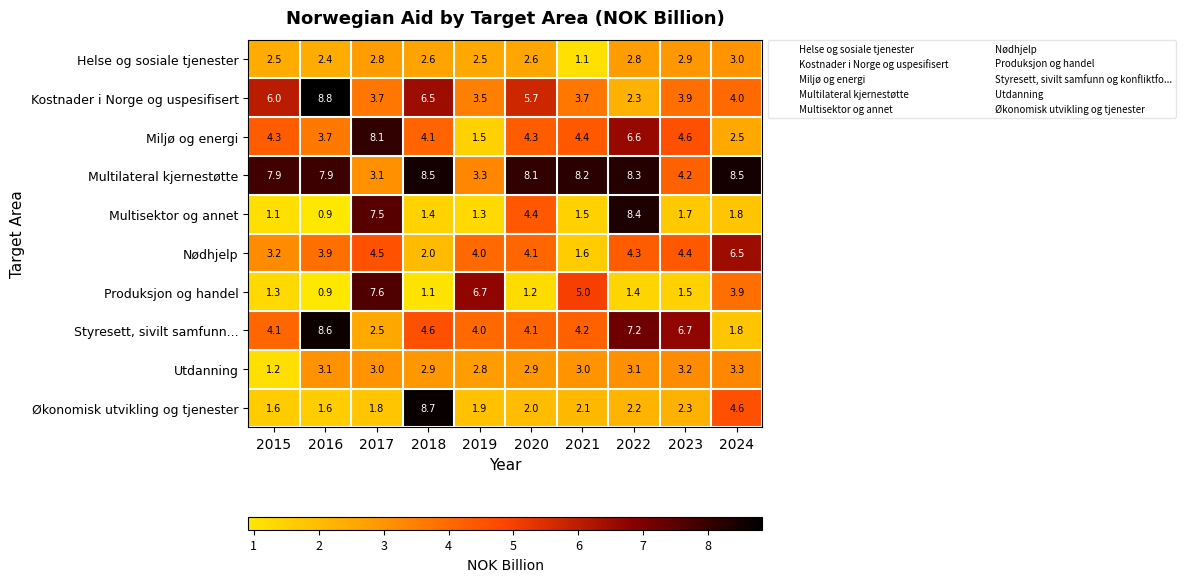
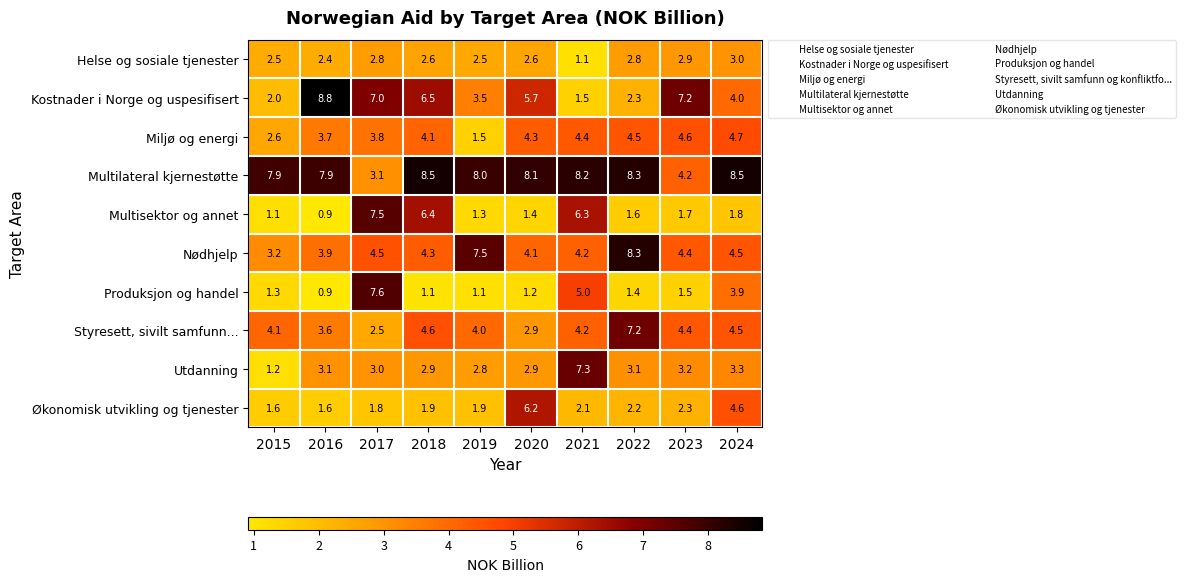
  {
    "Helse og sosiale tjenester": {
      "2015": 2.5,
      "2016": 2.4,
      "2017": 2.8,
      "2018": 2.6,
      "2019": 2.5,
      "2020": 2.6,
      "2021": 1.1,
      "2022": 2.8,
      "2023": 2.9,
      "2024": 3.0
    },
    "Kostnader i Norge og uspesifisert": {
-     "2015": 6.0,
+     "2015": 2.0,
      "2016": 8.8,
-     "2017": 3.7,
+     "2017": 7.0,
      "2018": 6.5,
      "2019": 3.5,
      "2020": 5.7,
-     "2021": 3.7,
+     "2021": 1.5,
      "2022": 2.3,
-     "2023": 3.9,
+     "2023": 7.2,
      "2024": 4.0
    },
    "Miljø og energi": {
-     "2015": 4.3,
+     "2015": 2.6,
      "2016": 3.7,
-     "2017": 8.1,
+     "2017": 3.8,
      "2018": 4.1,
      "2019": 1.5,
      "2020": 4.3,
      "2021": 4.4,
-     "2022": 6.6,
+     "2022": 4.5,
      "2023": 4.6,
-     "2024": 2.5
+     "2024": 4.7
    },
    "Multilateral kjernestøtte": {
      "2015": 7.9,
      "2016": 7.9,
      "2017": 3.1,
      "2018": 8.5,
-     "2019": 3.3,
+     "2019": 8.0,
      "2020": 8.1,
      "2021": 8.2,
      "2022": 8.3,
      "2023": 4.2,
      "2024": 8.5
    },
    "Multisektor og annet": {
      "2015": 1.1,
      "2016": 0.9,
      "2017": 7.5,
-     "2018": 1.4,
+     "2018": 6.4,
      "2019": 1.3,
-     "2020": 4.4,
-     "2021": 1.5,
-     "2022": 8.4,
+     "2020": 1.4,
+     "2021": 6.3,
+     "2022": 1.6,
      "2023": 1.7,
      "2024": 1.8
    },
    "Nødhjelp": {
      "2015": 3.2,
      "2016": 3.9,
      "2017": 4.5,
-     "2018": 2.0,
-     "2019": 4.0,
+     "2018": 4.3,
+     "2019": 7.5,
      "2020": 4.1,
-     "2021": 1.6,
-     "2022": 4.3,
+     "2021": 4.2,
+     "2022": 8.3,
      "2023": 4.4,
-     "2024": 6.5
+     "2024": 4.5
    },
    "Produksjon og handel": {
      "2015": 1.3,
      "2016": 0.9,
      "2017": 7.6,
      "2018": 1.1,
-     "2019": 6.7,
+     "2019": 1.1,
      "2020": 1.2,
      "2021": 5.0,
      "2022": 1.4,
      "2023": 1.5,
      "2024": 3.9
    },
    "Styresett, sivilt samfunn...": {
      "2015": 4.1,
-     "2016": 8.6,
+     "2016": 3.6,
      "2017": 2.5,
      "2018": 4.6,
      "2019": 4.0,
-     "2020": 4.1,
+     "2020": 2.9,
      "2021": 4.2,
      "2022": 7.2,
-     "2023": 6.7,
-     "2024": 1.8
+     "2023": 4.4,
+     "2024": 4.5
    },
    "Utdanning": {
      "2015": 1.2,
      "2016": 3.1,
      "2017": 3.0,
      "2018": 2.9,
      "2019": 2.8,
      "2020": 2.9,
-     "2021": 3.0,
+     "2021": 7.3,
      "2022": 3.1,
      "2023": 3.2,
      "2024": 3.3
    },
    "Økonomisk utvikling og tjenester": {
      "2015": 1.6,
      "2016": 1.6,
      "2017": 1.8,
-     "2018": 8.7,
+     "2018": 1.9,
      "2019": 1.9,
-     "2020": 2.0,
+     "2020": 6.2,
      "2021": 2.1,
      "2022": 2.2,
      "2023": 2.3,
      "2024": 4.6
    }
  }
